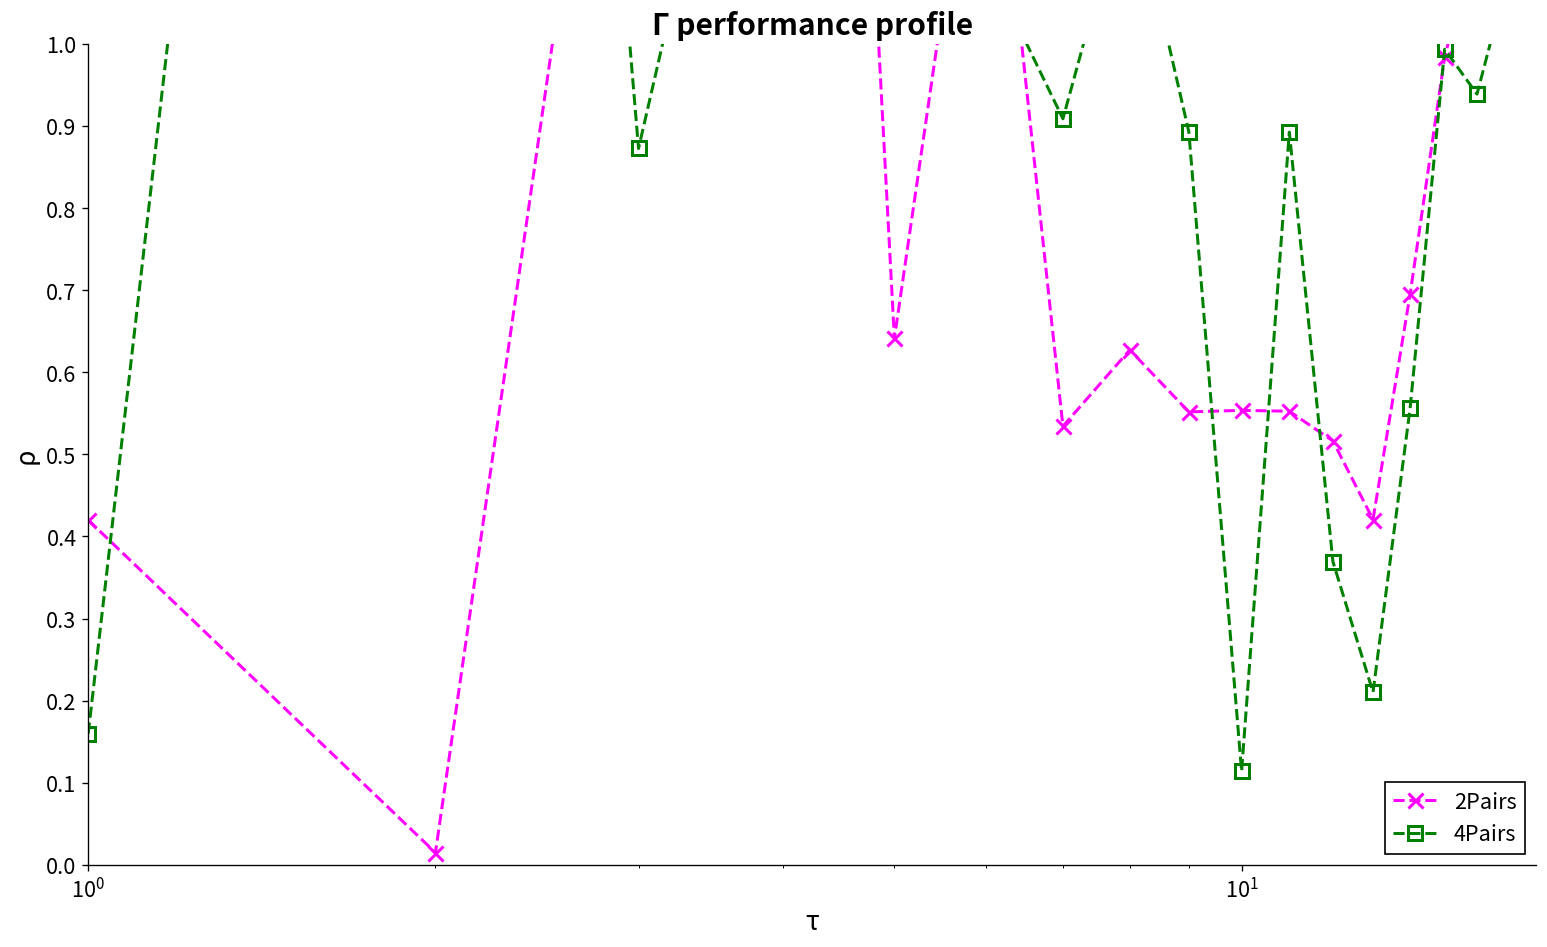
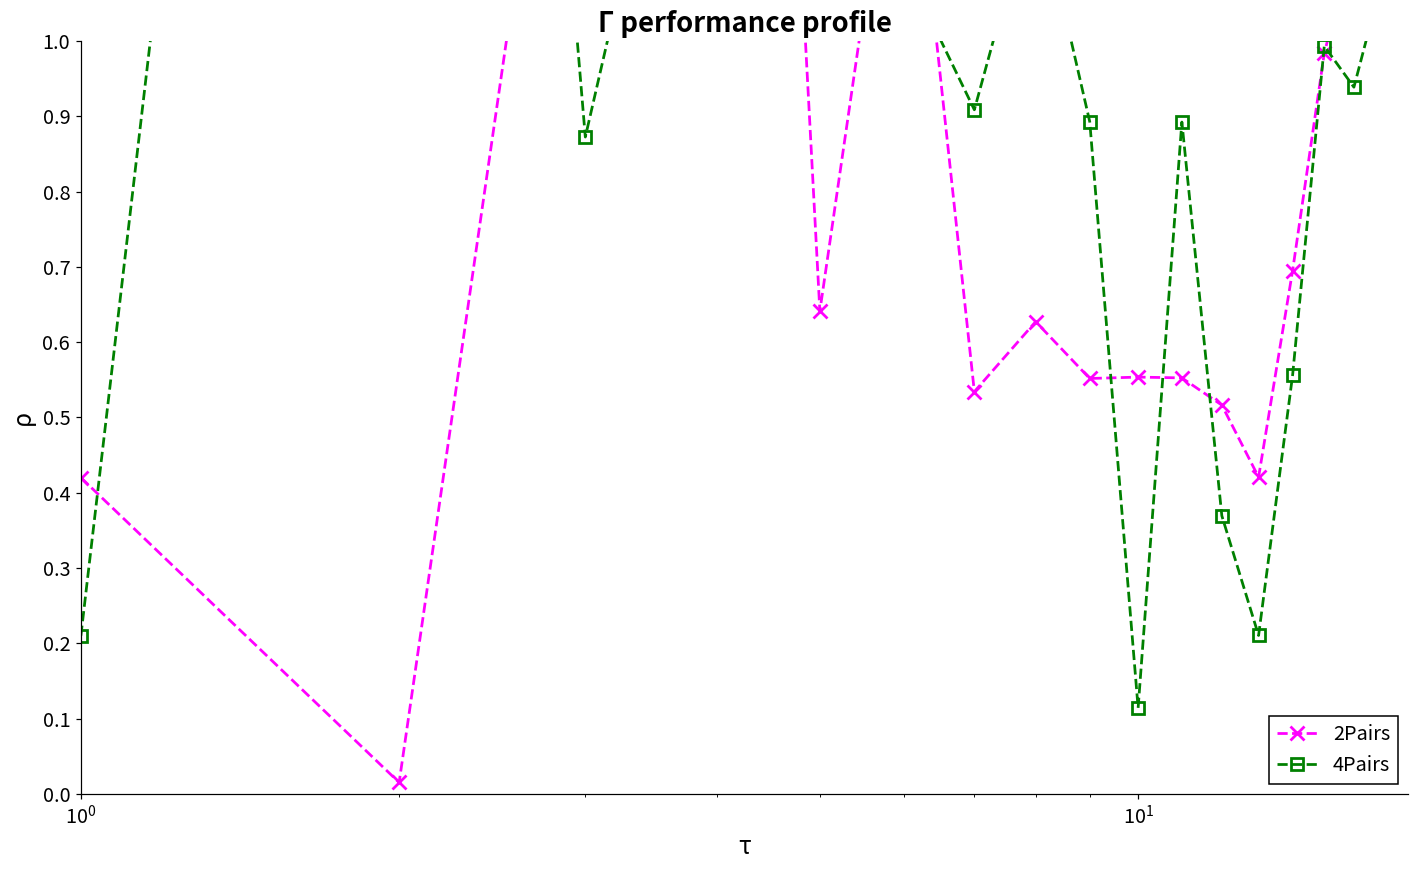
  {
    "2Pairs": {
      "10^0": 0.42,
      "10^1": 0.55
    },
    "4Pairs": {
-     "10^0": 0.16,
+     "10^0": 0.21,
      "10^1": 0.11
    }
  }
